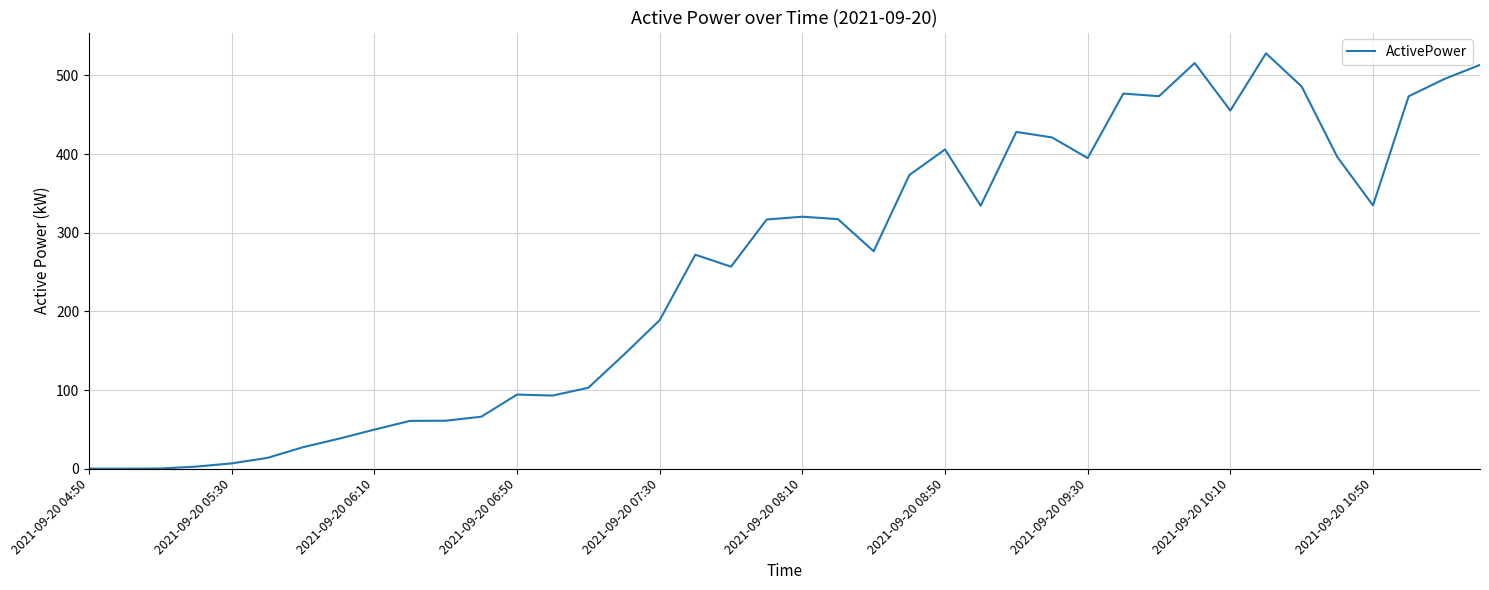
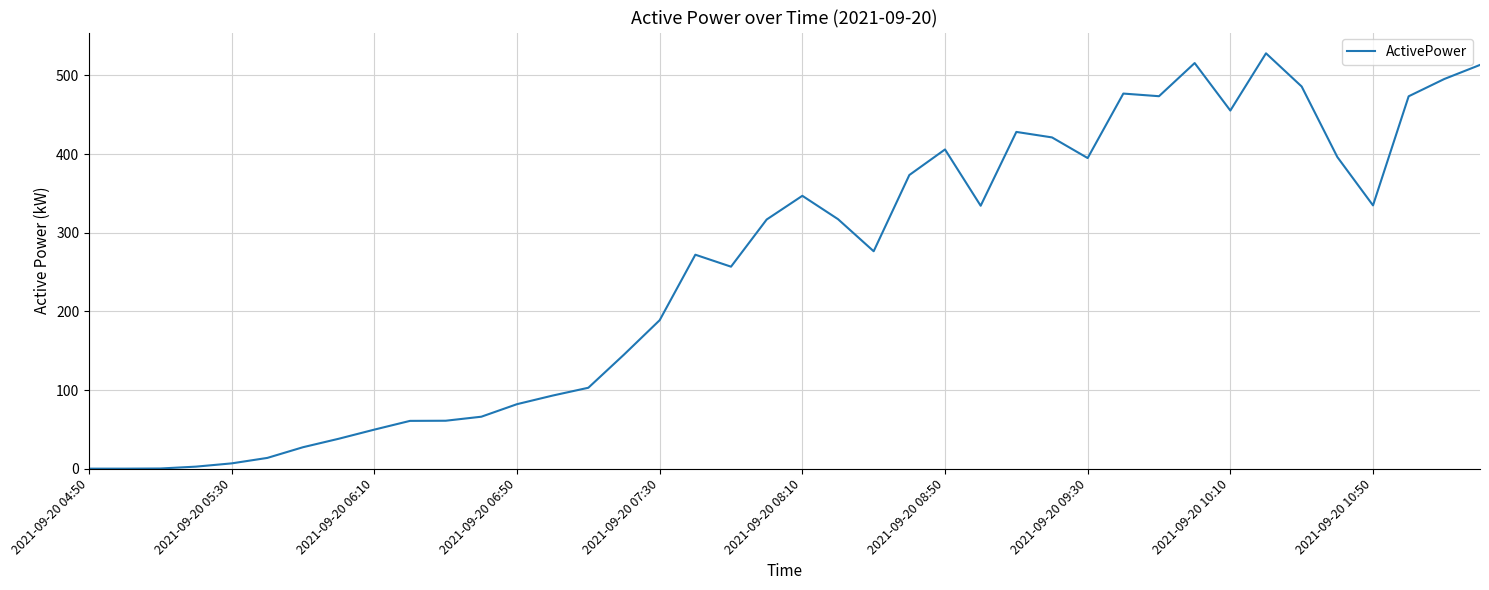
  {
    "2021-09-20 04:50": 0,
    "2021-09-20 05:30": 10,
    "2021-09-20 06:10": 50,
-   "2021-09-20 06:50": 90,
+   "2021-09-20 06:50": 80,
    "2021-09-20 07:30": 190,
-   "2021-09-20 08:10": 320,
+   "2021-09-20 08:10": 350,
    "2021-09-20 08:50": 410,
    "2021-09-20 09:30": 390,
    "2021-09-20 10:10": 460,
    "2021-09-20 10:50": 330
  }
